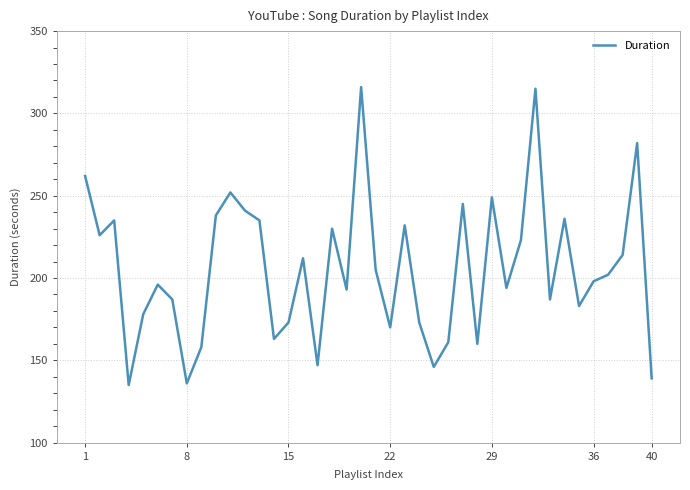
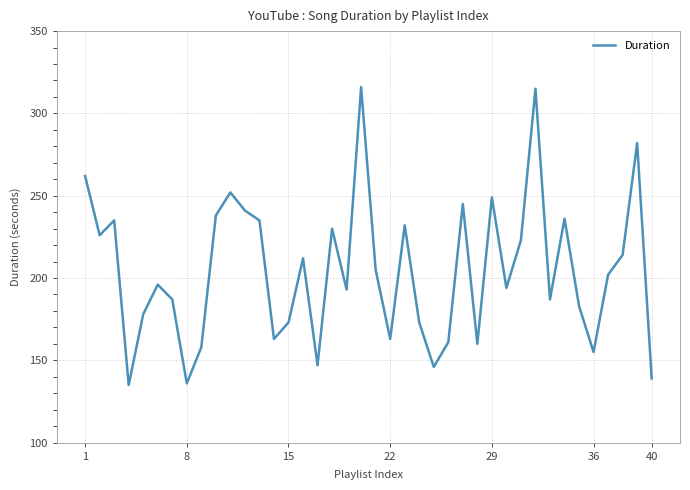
  {
    "1": 262,
    "8": 136,
    "15": 173,
-   "22": 170,
+   "22": 163,
    "29": 249,
-   "36": 198,
+   "36": 155,
    "40": 139
  }
